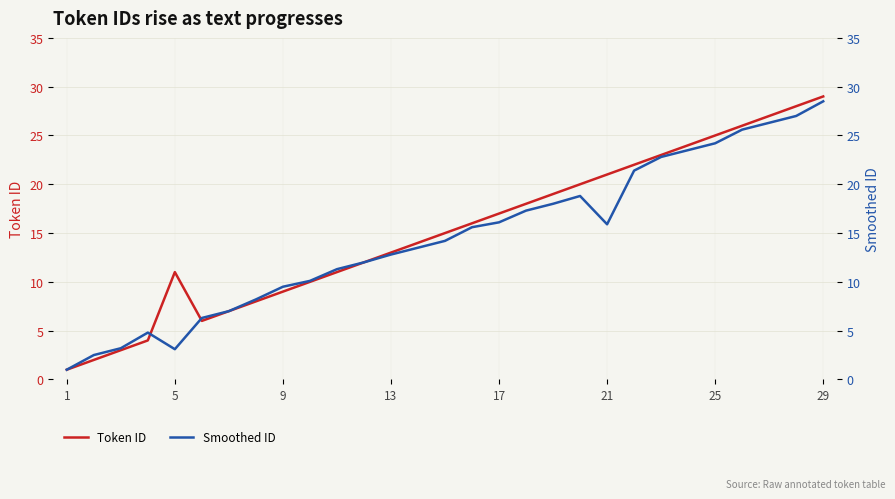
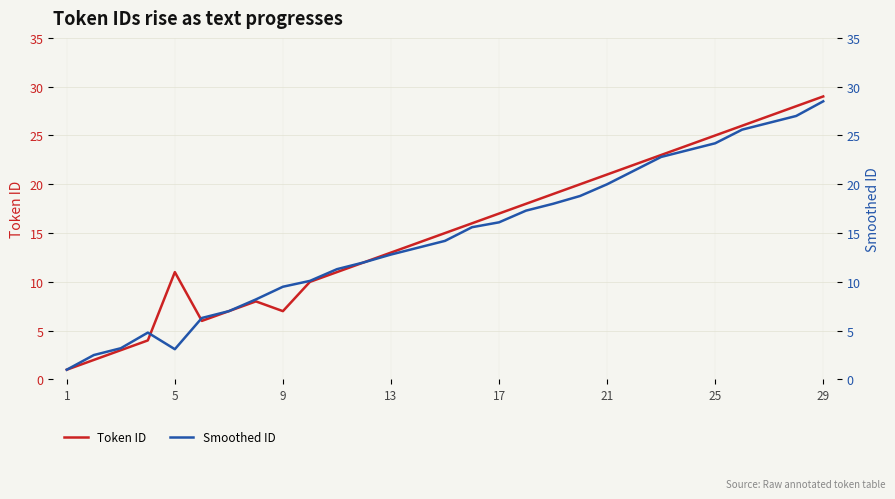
  {
    "Token ID": {
      "1": 1,
      "5": 11,
-     "9": 9,
+     "9": 7,
      "13": 13,
      "17": 17,
      "21": 21,
      "25": 25,
      "29": 29
    },
    "Smoothed ID": {
      "1": 1,
      "5": 3,
      "9": 10,
      "13": 13,
      "17": 16,
-     "21": 16,
+     "21": 20,
      "25": 24,
      "29": 29
    }
  }
